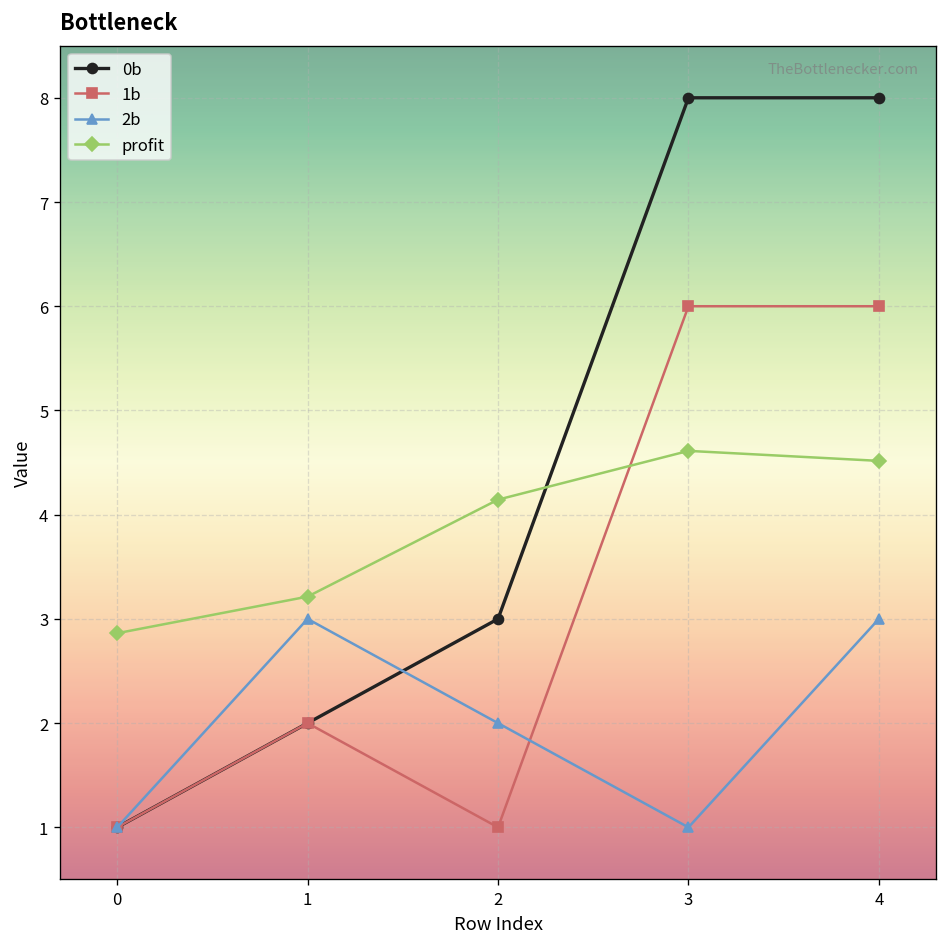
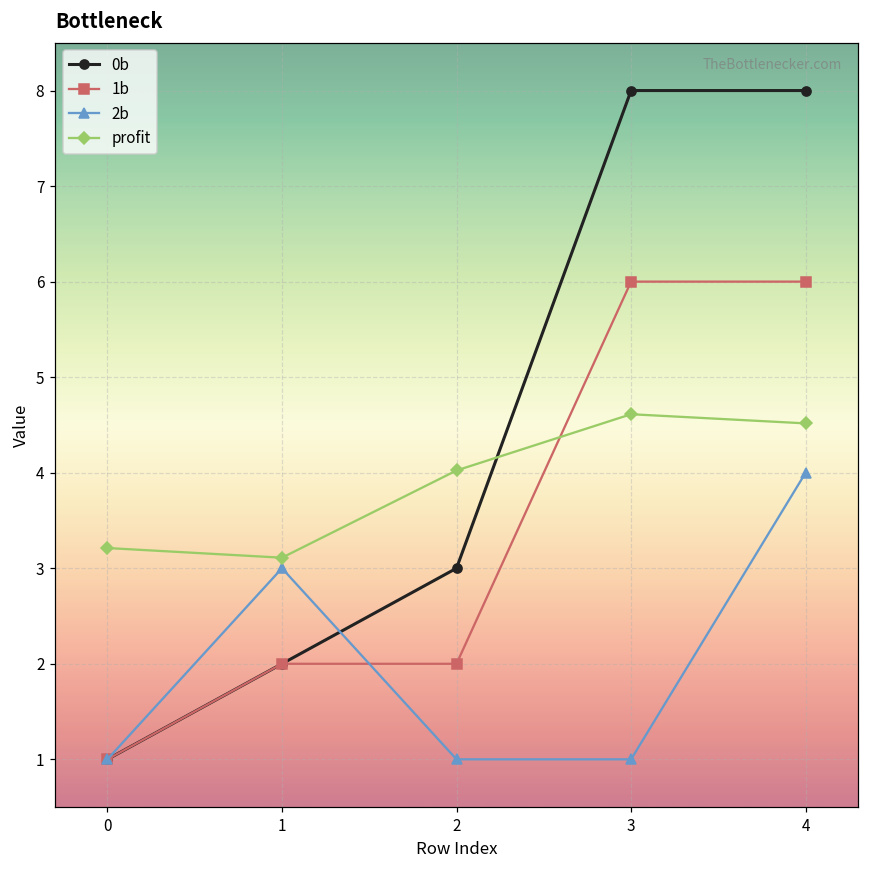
  {
    "0b": {
      "2": 3.0,
      "3": 8.0,
      "4": 8.0
    },
    "1b": {
-     "2": 1,
+     "2": 2,
      "3": 6,
      "4": 6
    },
    "2b": {
      "1": 3,
-     "2": 2,
+     "2": 1,
      "3": 1,
-     "4": 3
+     "4": 4
    },
    "profit": {
-     "0": 2.9,
-     "1": 3.2,
-     "2": 4.1,
+     "0": 3.2,
+     "1": 3.1,
+     "2": 4.0,
      "3": 4.6,
      "4": 4.5
    }
  }
